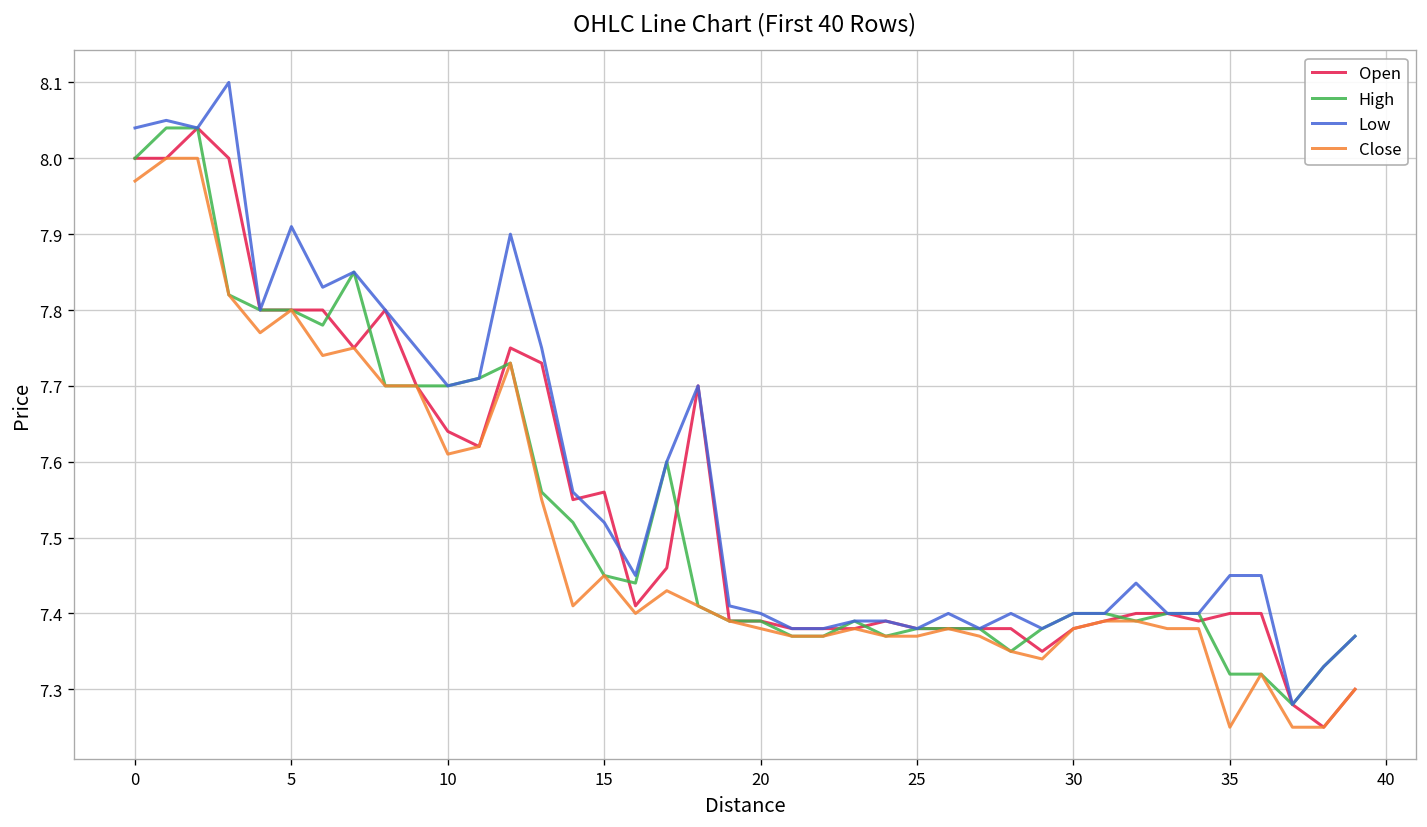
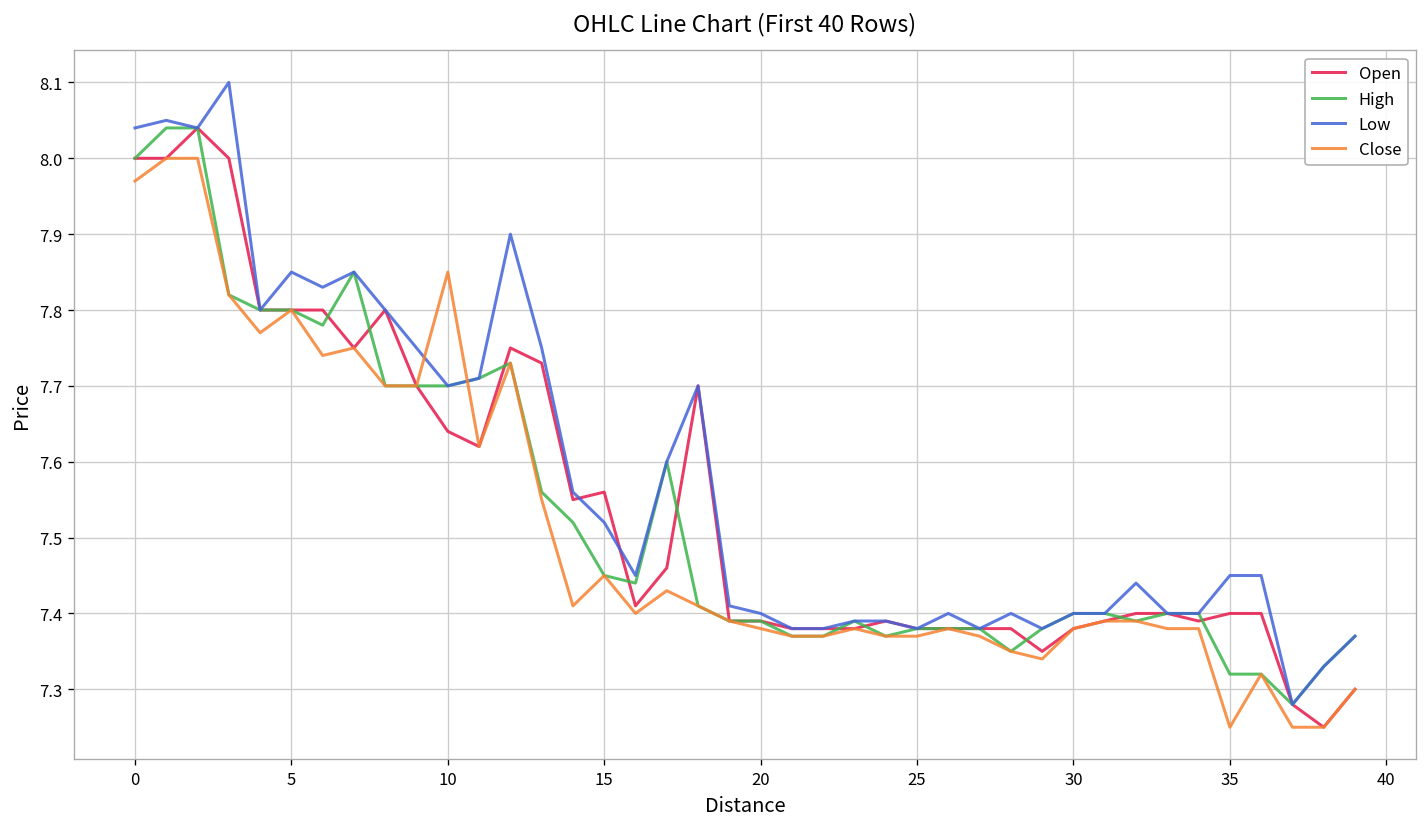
  {
    "Open": {
      "10": 7.64,
      "15": 7.56,
      "35": 7.40
    },
    "High": {
      "35": 7.32
    },
    "Low": {
      "0": 8.04,
-     "5": 7.91,
+     "5": 7.85,
      "15": 7.52,
      "20": 7.40,
      "35": 7.45
    },
    "Close": {
      "0": 7.97,
-     "10": 7.61,
+     "10": 7.85,
      "20": 7.38,
      "25": 7.37,
      "35": 7.25
    }
  }
